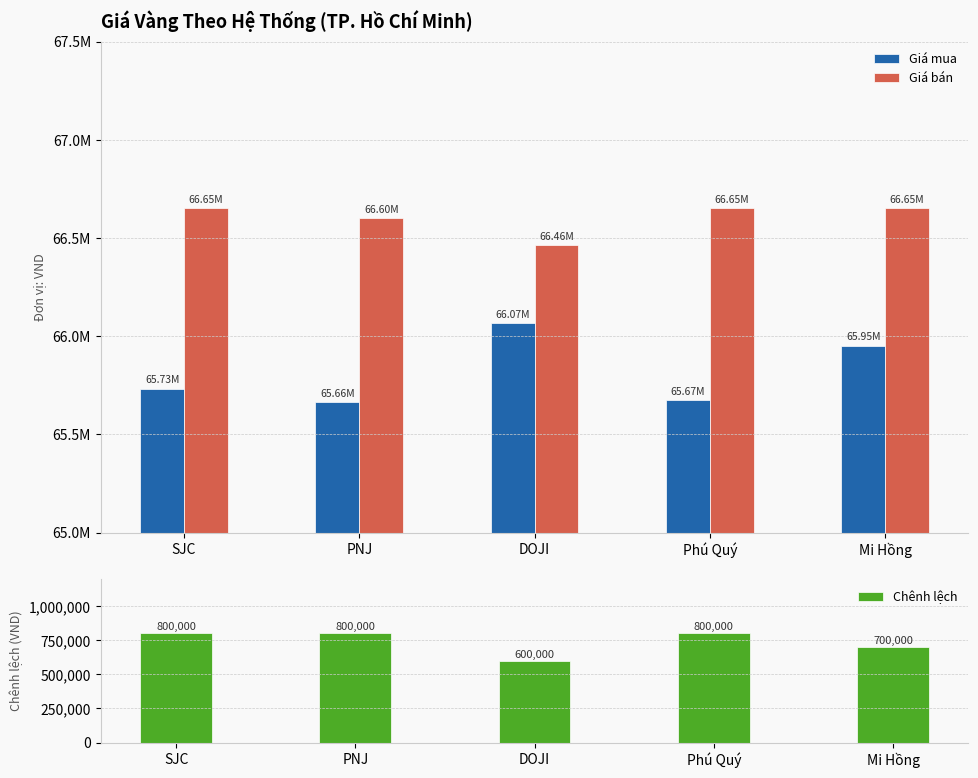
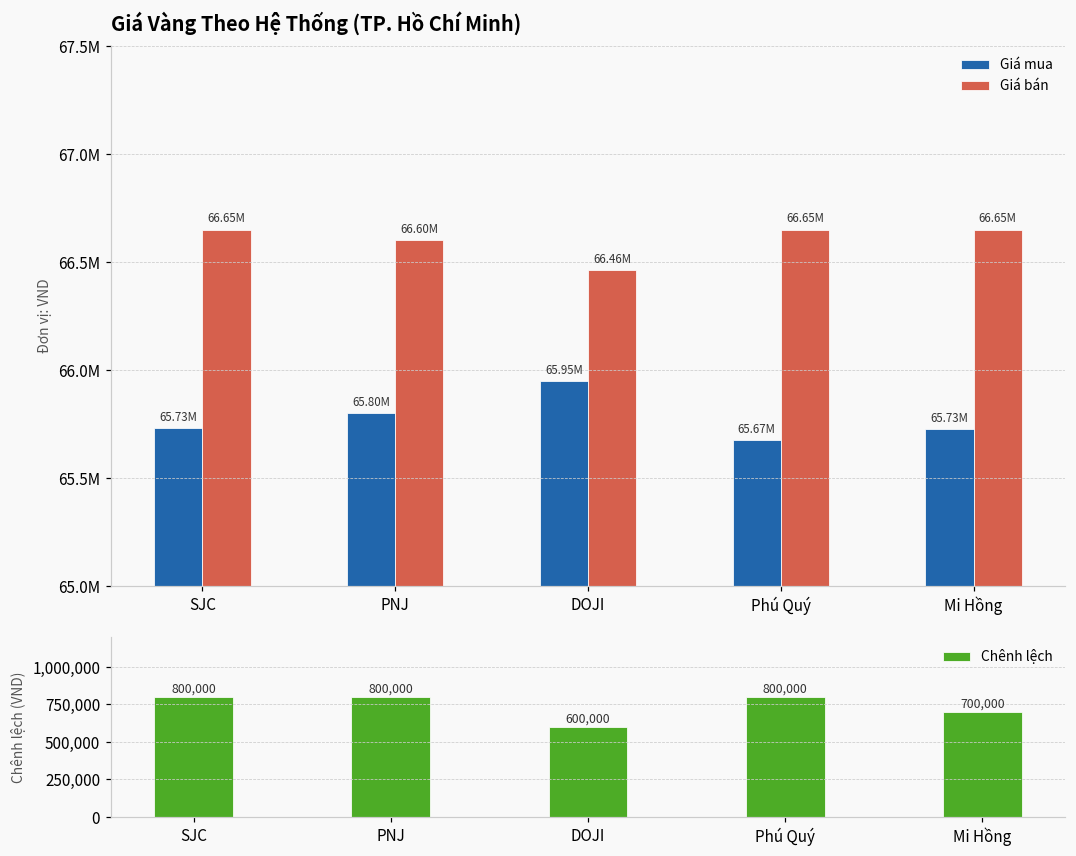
  {
    "Giá Vàng Theo Hệ Thống (TP. Hồ Chí Minh)": {
      "Giá mua": {
        "SJC": "65.73M",
-       "PNJ": "65.66M",
-       "DOJI": "66.07M",
+       "PNJ": "65.80M",
+       "DOJI": "65.95M",
        "Phú Quý": "65.67M",
-       "Mi Hồng": "65.95M"
+       "Mi Hồng": "65.73M"
      },
      "Giá bán": {
        "SJC": "66.65M",
        "PNJ": "66.60M",
        "DOJI": "66.46M",
        "Phú Quý": "66.65M",
        "Mi Hồng": "66.65M"
      }
    }
  }
